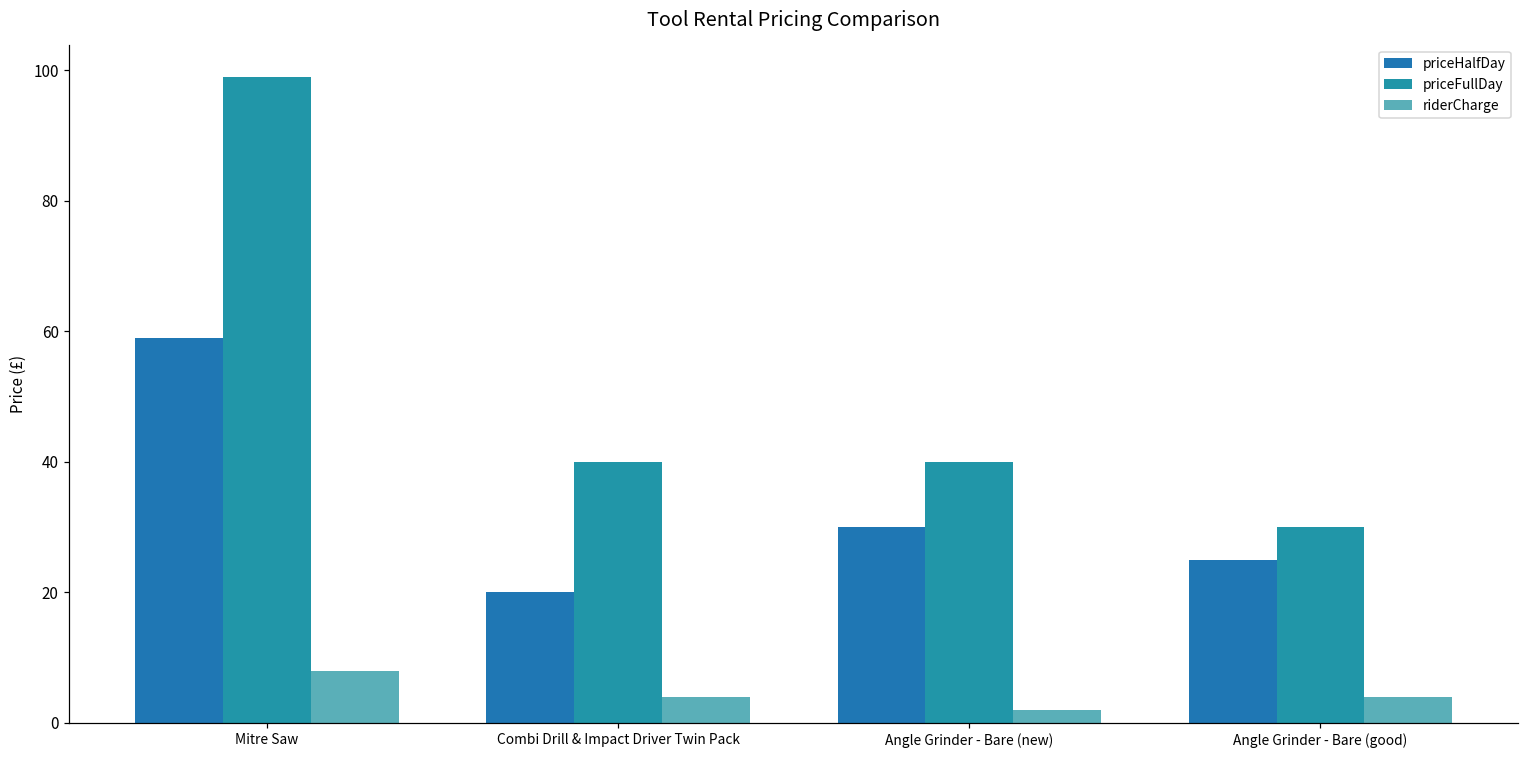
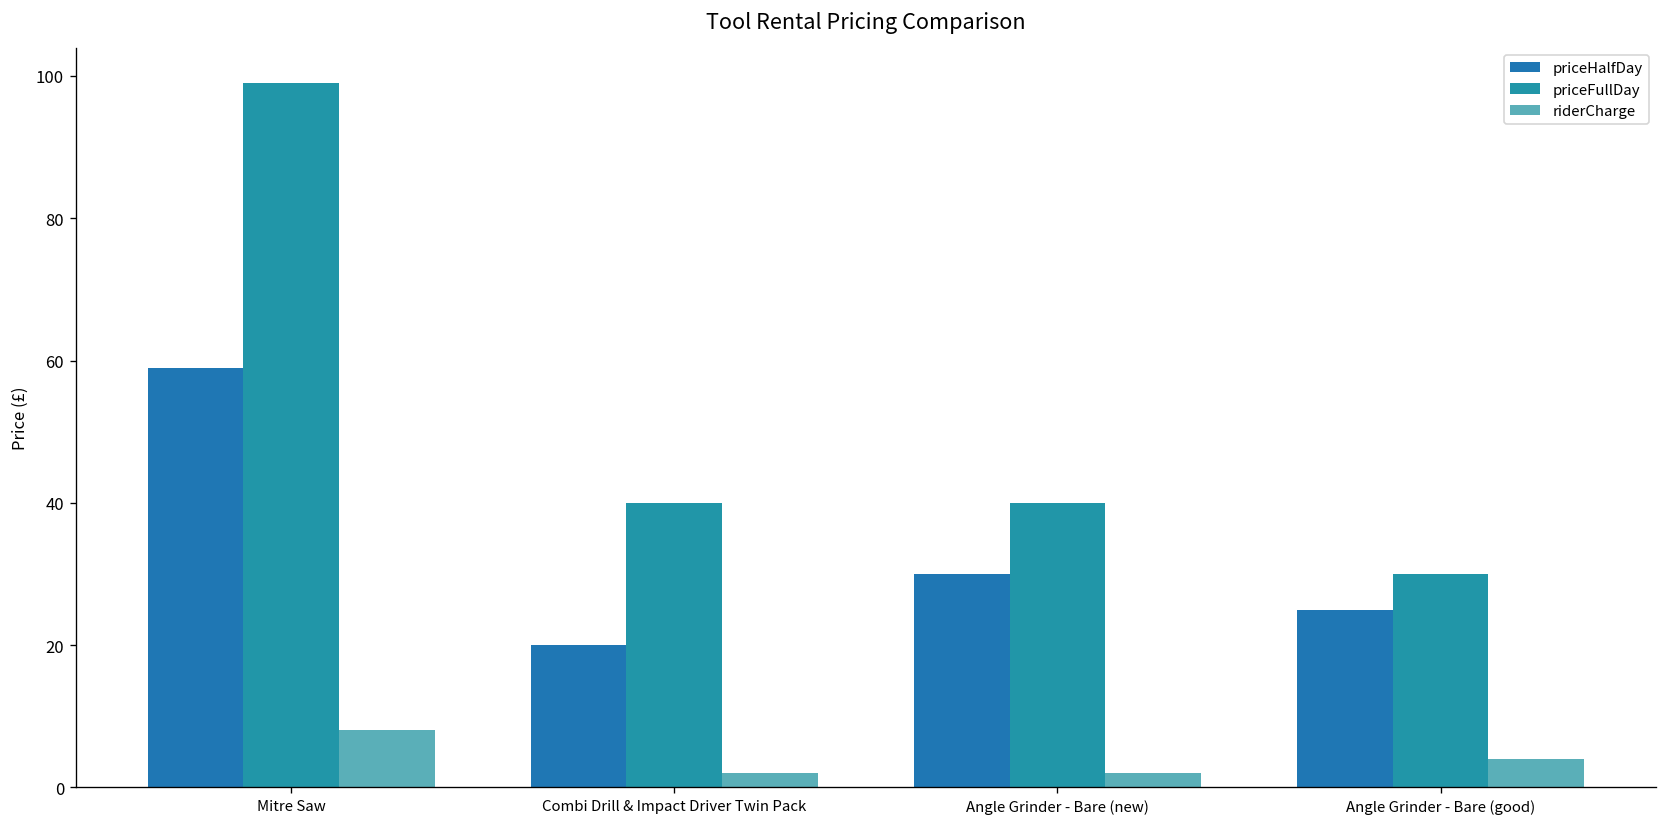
  {
    "riderCharge": {
      "Mitre Saw": 8,
-     "Combi Drill & Impact Driver Twin Pack": 4,
+     "Combi Drill & Impact Driver Twin Pack": 2,
      "Angle Grinder - Bare (new)": 2,
      "Angle Grinder - Bare (good)": 4
    }
  }
